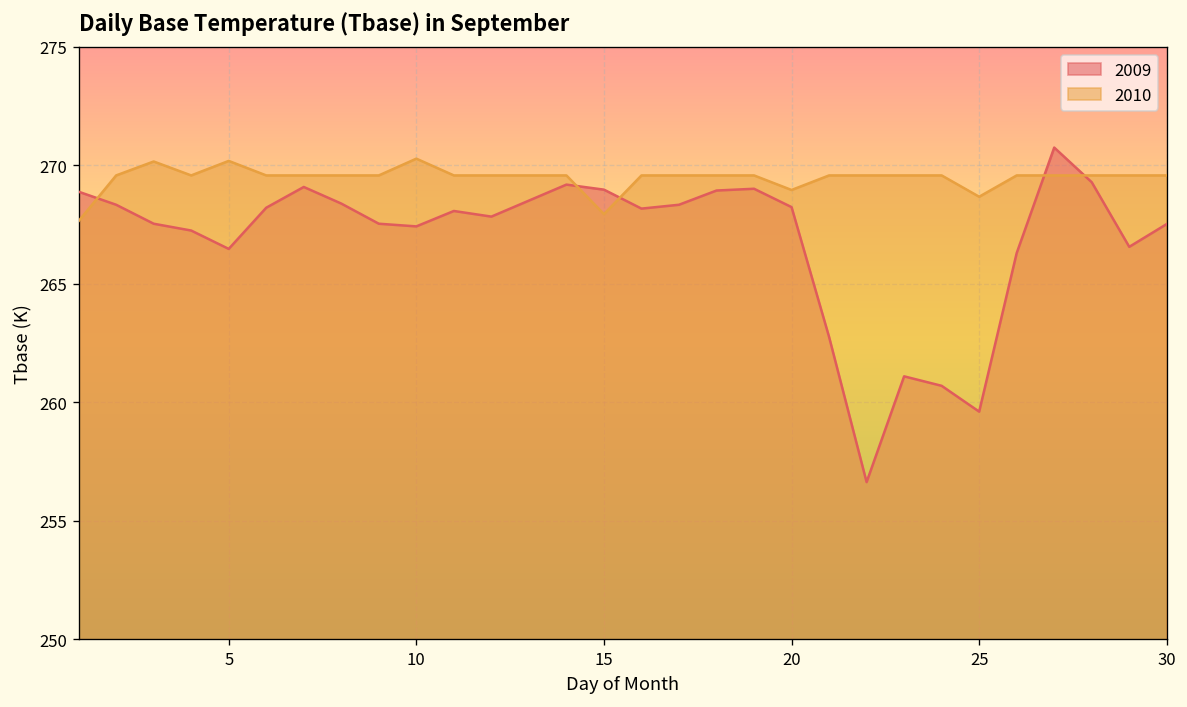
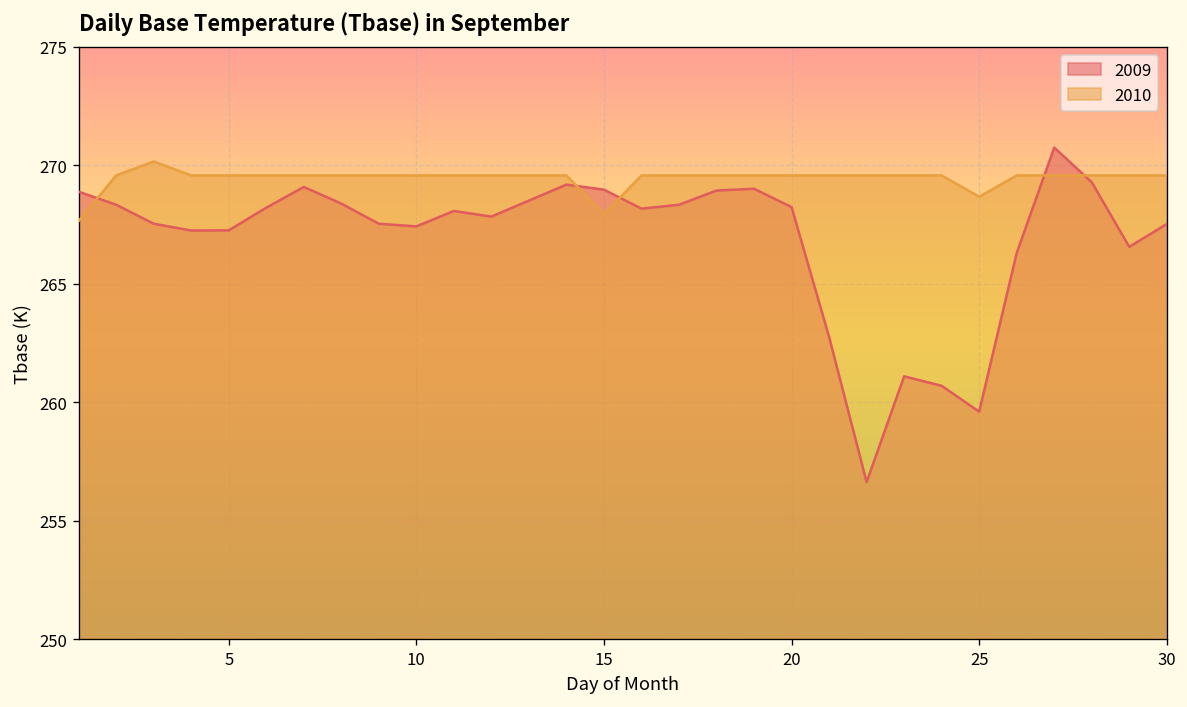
  {
    "2009": {
-     "5": 266.5,
+     "5": 267.3,
      "10": 267.4,
      "15": 269.0,
      "20": 268.2,
      "25": 259.6,
      "30": 267.5
    },
    "2010": {
-     "5": 270.2,
-     "10": 270.3,
+     "5": 269.6,
+     "10": 269.6,
      "15": 267.9,
-     "20": 269.0,
+     "20": 269.6,
      "25": 268.7,
      "30": 269.6
    }
  }
